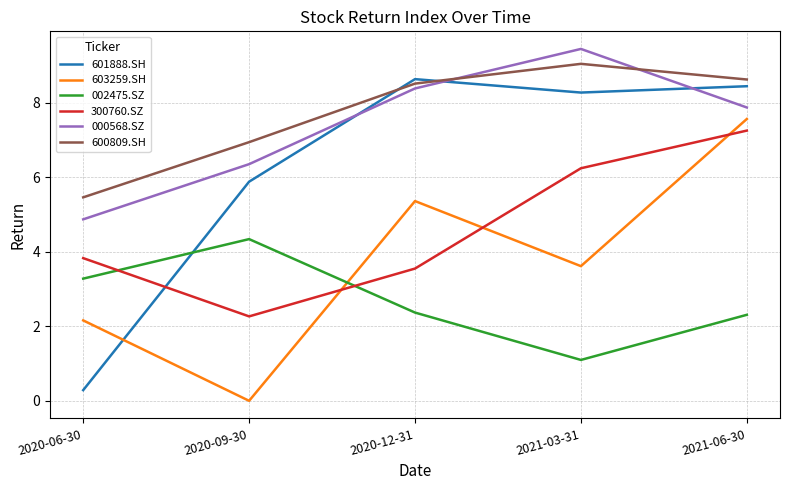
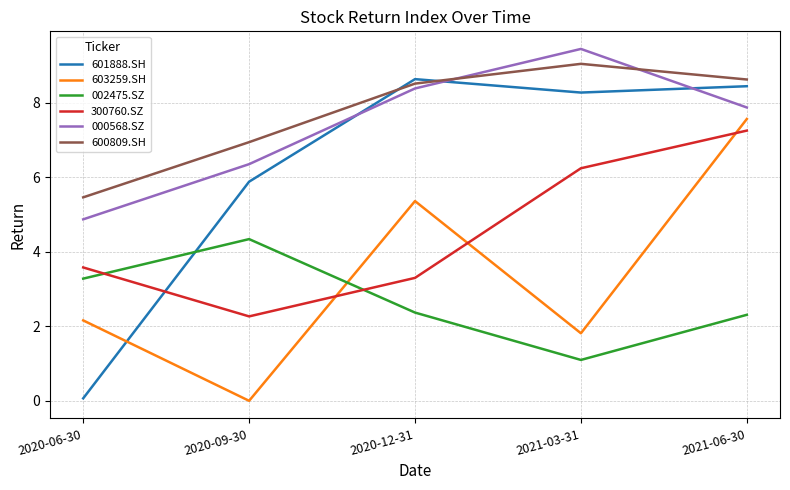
  {
    "601888.SH": {
-     "2020-06-30": 0.3,
+     "2020-06-30": 0.1,
      "2020-09-30": 5.9,
      "2020-12-31": 8.6,
      "2021-03-31": 8.3,
      "2021-06-30": 8.4
    },
    "603259.SH": {
      "2020-06-30": 2.2,
      "2020-09-30": 0.0,
      "2020-12-31": 5.4,
-     "2021-03-31": 3.6,
+     "2021-03-31": 1.8,
      "2021-06-30": 7.6
    },
    "002475.SZ": {
      "2020-06-30": 3.3,
      "2020-09-30": 4.3,
      "2020-12-31": 2.4,
      "2021-03-31": 1.1,
      "2021-06-30": 2.3
    },
    "300760.SZ": {
-     "2020-06-30": 3.8,
+     "2020-06-30": 3.6,
      "2020-09-30": 2.3,
-     "2020-12-31": 3.6,
+     "2020-12-31": 3.3,
      "2021-03-31": 6.2,
      "2021-06-30": 7.3
    },
    "000568.SZ": {
      "2020-06-30": 4.9,
      "2020-09-30": 6.4,
      "2020-12-31": 8.4,
      "2021-03-31": 9.4,
      "2021-06-30": 7.9
    },
    "600809.SH": {
      "2020-06-30": 5.5,
      "2020-09-30": 6.9,
      "2020-12-31": 8.5,
      "2021-03-31": 9.0,
      "2021-06-30": 8.6
    }
  }
